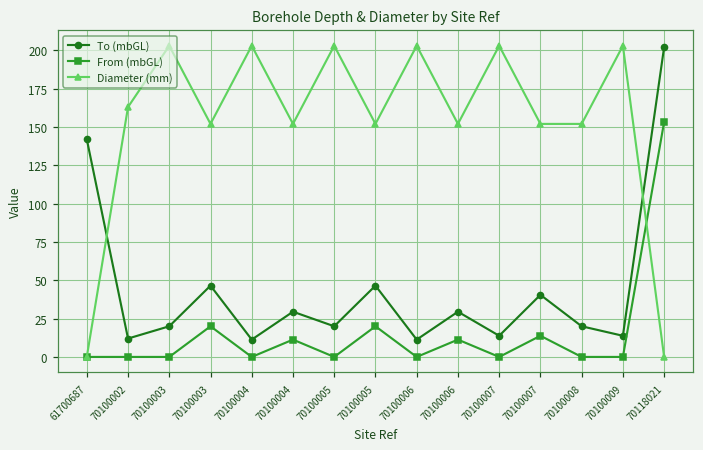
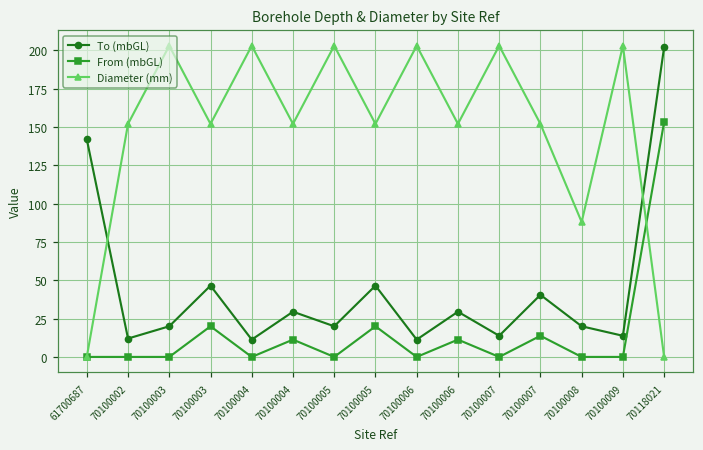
  {
    "Diameter (mm)": {
-     "70100002": 163,
-     "70100008": 152,
+     "70100002": 152,
+     "70100008": 88,
      "70100009": 203,
      "70118021": 0
    }
  }
